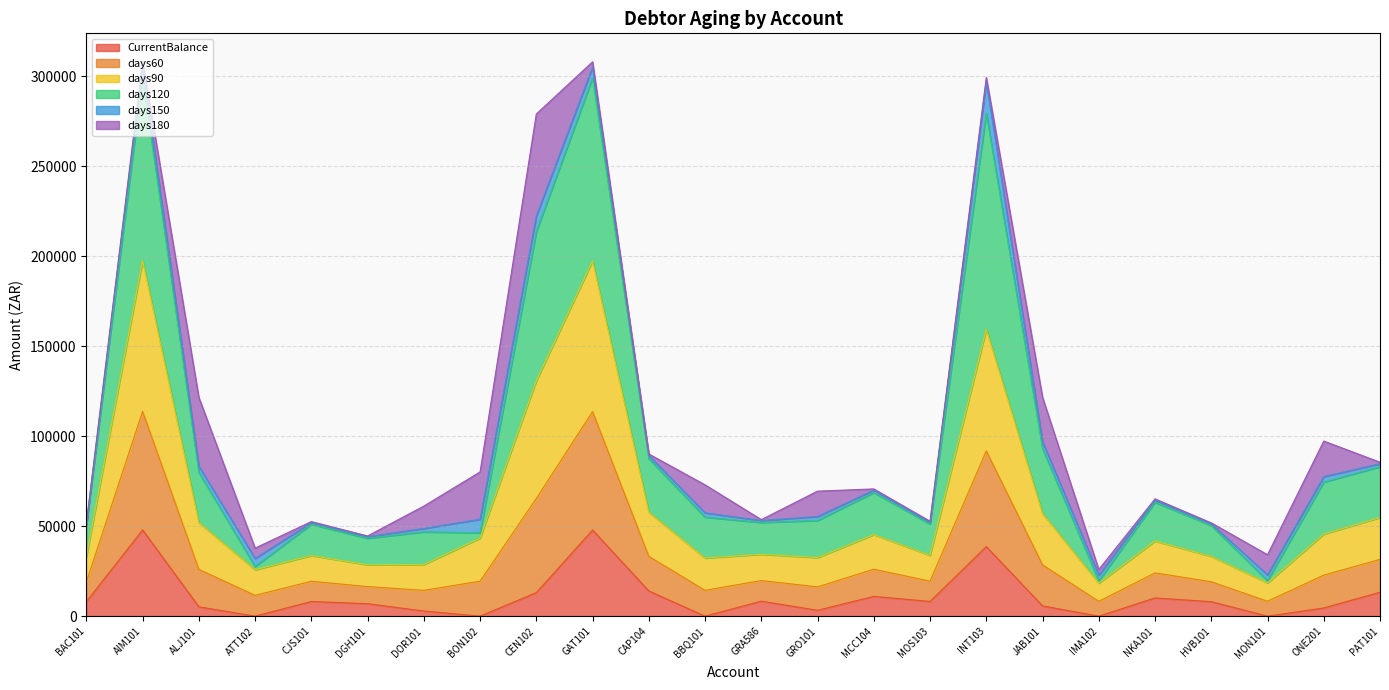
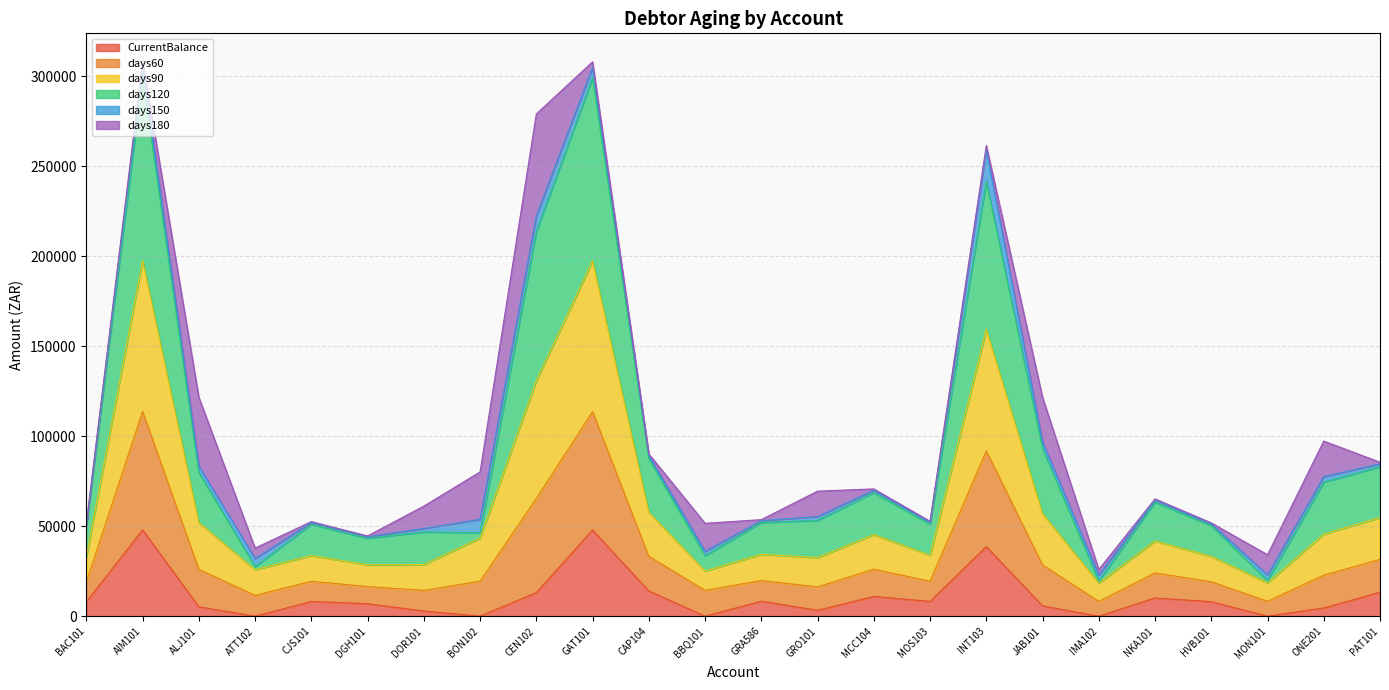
  {
    "days90": {
      "BAC101": 14000,
      "AIM101": 84000,
      "ALJ101": 26000,
      "ATT102": 14000,
      "CJS101": 14000,
      "DGH101": 12000,
      "DOR101": 14000,
      "BON102": 24000,
      "CEN102": 65000,
      "GAT101": 84000,
      "CAP104": 24000,
-     "BBQ101": 18000,
+     "BBQ101": 11000,
      "GRA586": 15000,
      "GRO101": 16000,
      "MCC104": 19000,
      "MOS103": 14000,
      "INT103": 68000,
      "JAB101": 28000,
      "NKA101": 18000,
      "HVB101": 14000,
      "ONE201": 23000,
      "PAT101": 23000
    },
    "days120": {
      "ALJ101": 28000,
      "ATT102": 2000,
      "DOR101": 18000,
      "BON102": 3000,
      "CEN102": 83000,
      "GAT101": 102000,
      "CAP104": 30000,
-     "BBQ101": 23000,
+     "BBQ101": 9000,
      "GRO101": 21000,
-     "INT103": 120000,
+     "INT103": 82000,
      "JAB101": 36000,
      "ONE201": 29000,
      "PAT101": 28000
    },
    "days150": {
      "ALJ101": 3000,
      "ATT102": 4000,
      "DOR101": 2000,
      "BON102": 7000,
      "CEN102": 9000,
      "GAT101": 6000,
      "BBQ101": 2000,
      "GRO101": 2000,
      "INT103": 18000,
      "JAB101": 4000,
      "IMA102": 3000,
      "MON101": 3000,
      "ONE201": 3000
    },
    "days180": {
      "ALJ101": 38000,
      "ATT102": 6000,
      "DOR101": 12000,
      "BON102": 26000,
      "CEN102": 57000,
      "GAT101": 3000,
      "BBQ101": 16000,
      "GRO101": 14000,
      "INT103": 2000,
      "JAB101": 25000,
      "IMA102": 3000,
      "MON101": 11000,
      "ONE201": 20000
    }
  }
